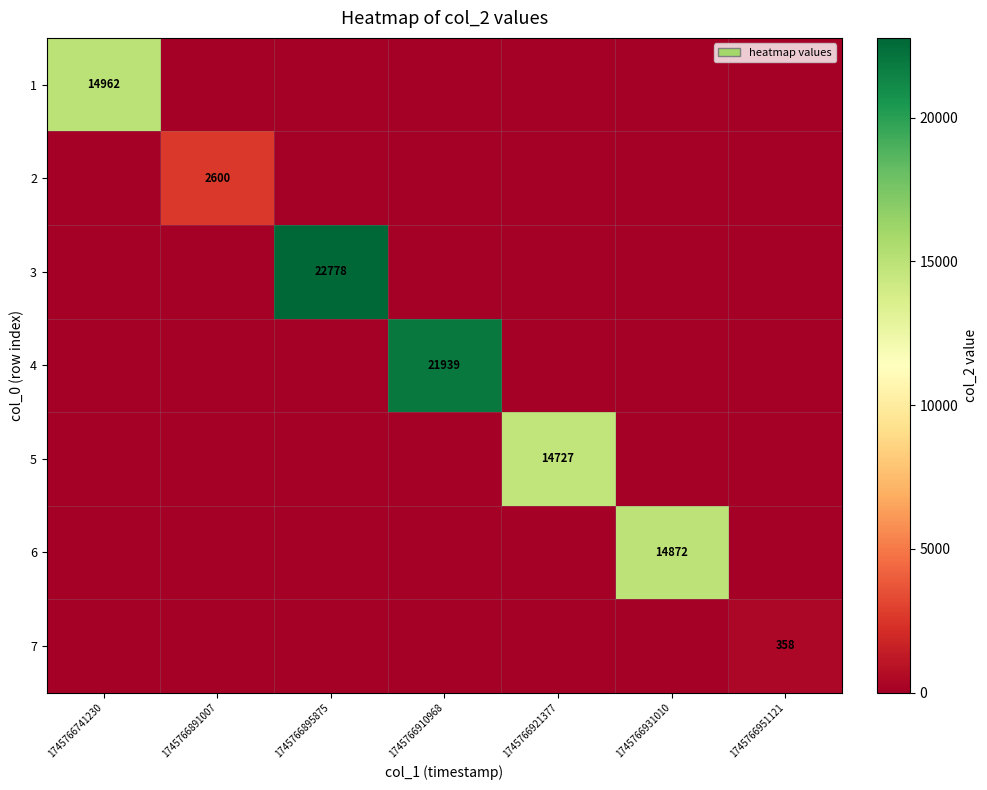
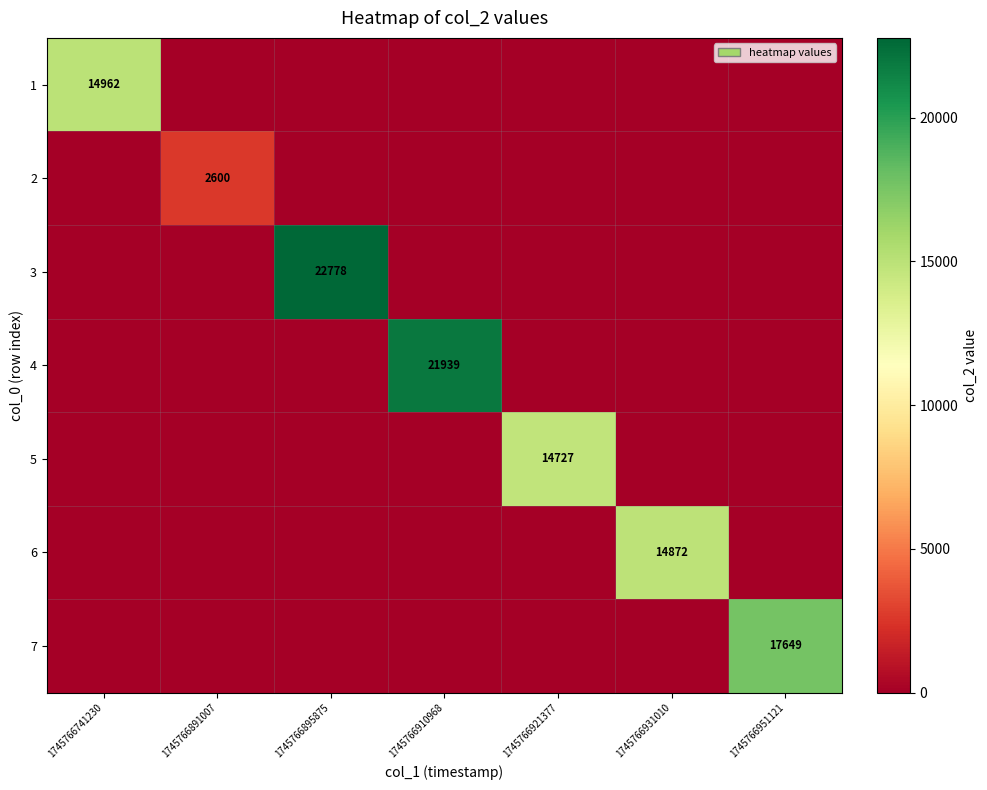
  {
    "1": {
      "1745766741230": 14962
    },
    "2": {
      "1745766891007": 2600
    },
    "3": {
      "1745766895875": 22778
    },
    "4": {
      "1745766910968": 21939
    },
    "5": {
      "1745766921377": 14727
    },
    "6": {
      "1745766931010": 14872
    },
    "7": {
-     "1745766951121": 358
+     "1745766951121": 17649
    }
  }
